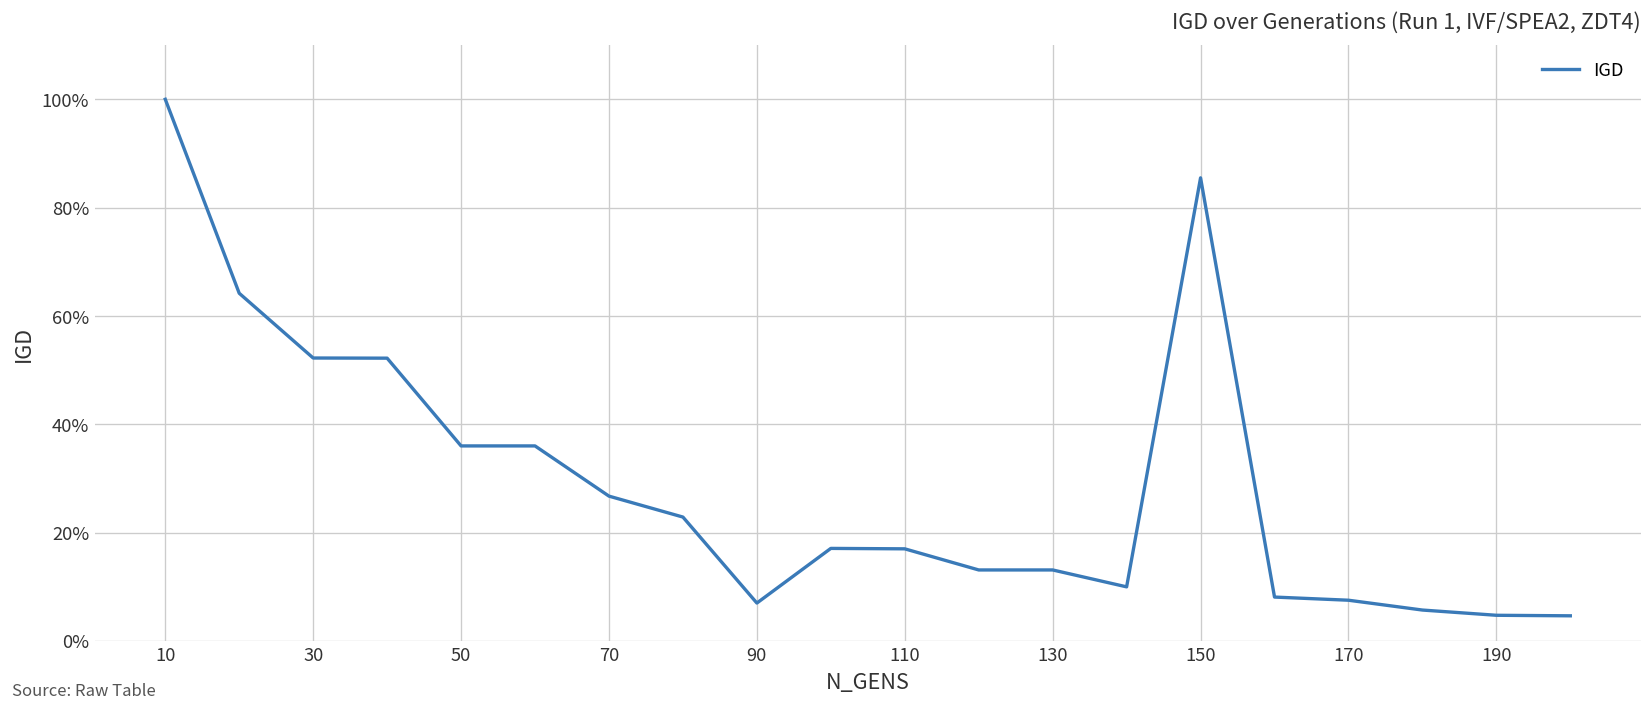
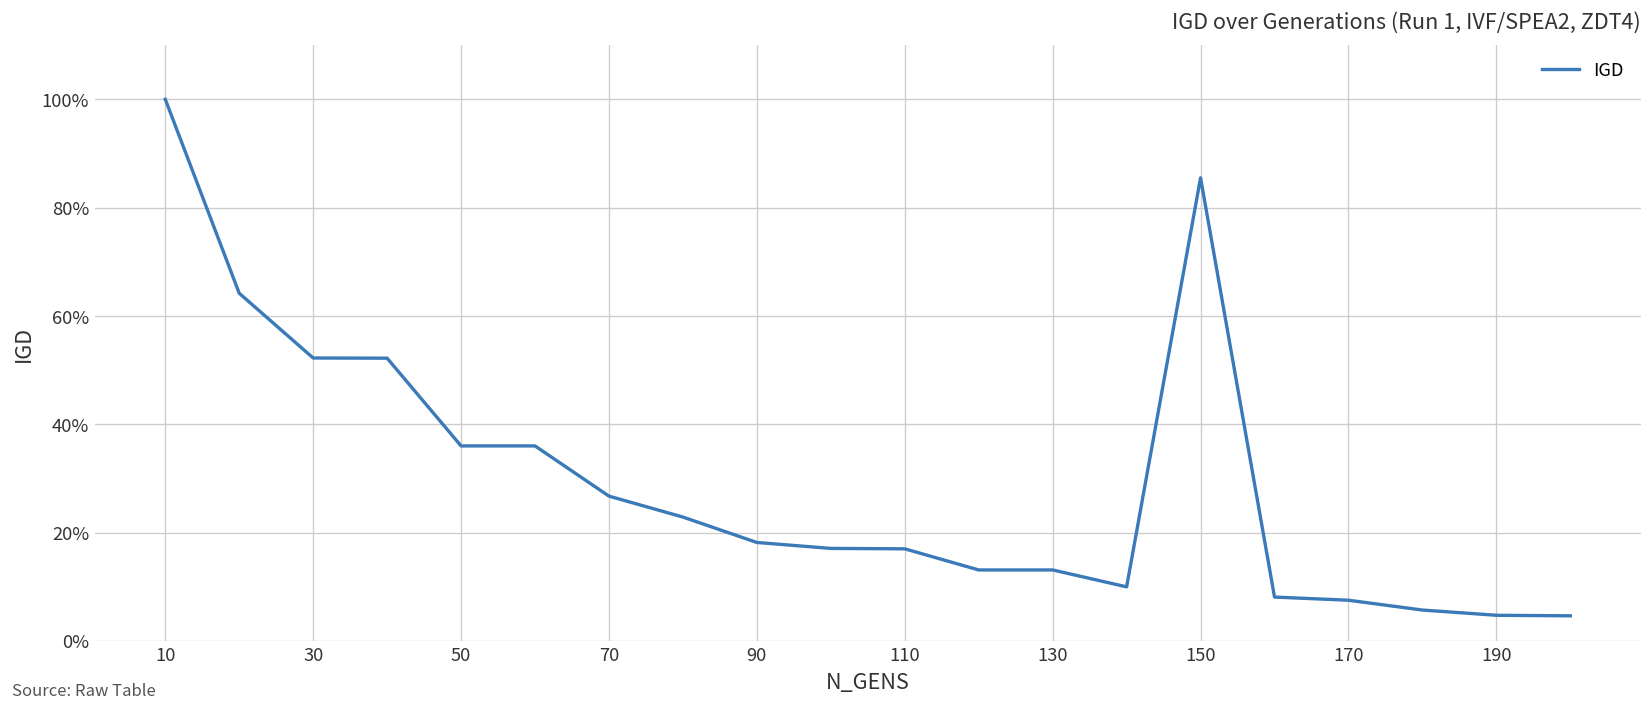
  {
    "10": "100%",
    "30": "52%",
    "50": "36%",
    "70": "27%",
-   "90": "7%",
+   "90": "18%",
    "110": "17%",
    "130": "13%",
    "150": "85%",
    "170": "8%",
    "190": "5%"
  }
